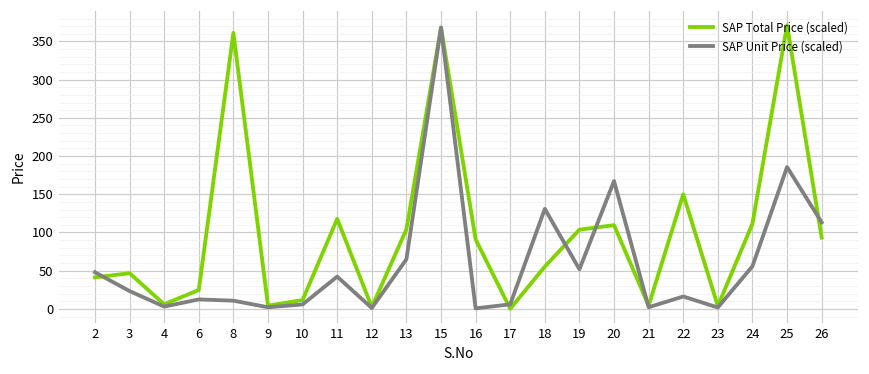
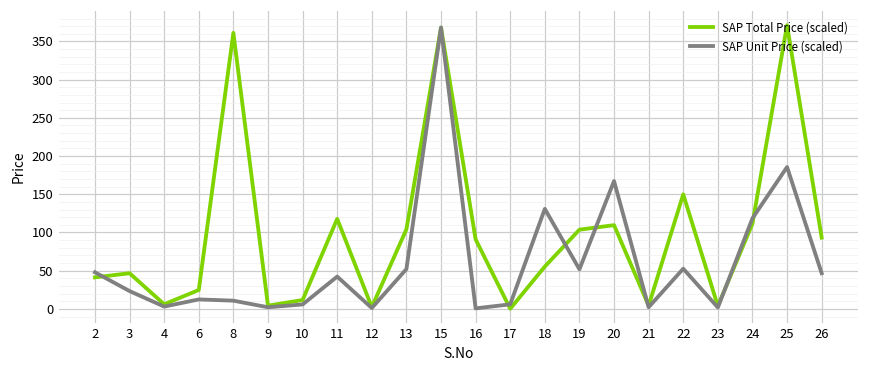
  {
    "SAP Total Price (scaled)": {
      "2": 40,
      "3": 50,
      "6": 20,
      "8": 360,
      "10": 10,
      "11": 120,
      "13": 100,
      "16": 90,
      "17": 0,
      "18": 60,
      "19": 100,
      "20": 110,
      "22": 150,
      "24": 110,
      "25": 370,
      "26": 90
    },
    "SAP Unit Price (scaled)": {
      "2": 50,
      "3": 20,
      "6": 10,
      "8": 10,
      "10": 10,
      "11": 40,
-     "13": 60,
+     "13": 50,
      "16": 0,
      "17": 10,
      "18": 130,
      "19": 50,
      "20": 170,
-     "22": 20,
-     "24": 60,
+     "22": 50,
+     "24": 120,
      "25": 190,
-     "26": 110
+     "26": 50
    }
  }
